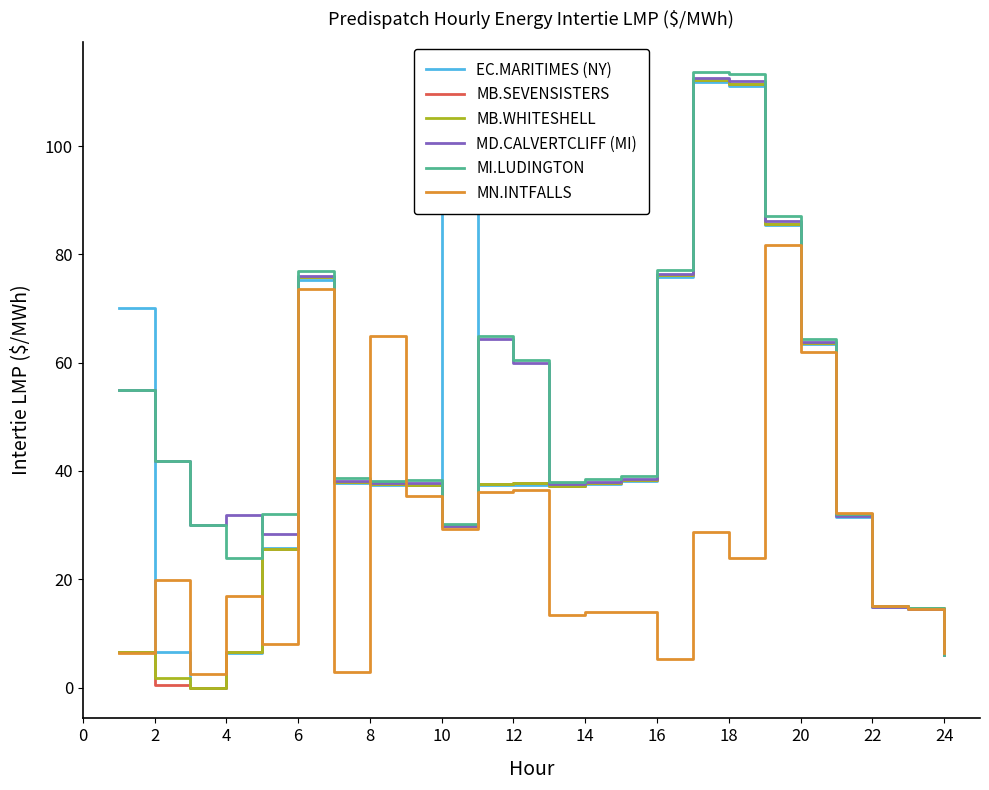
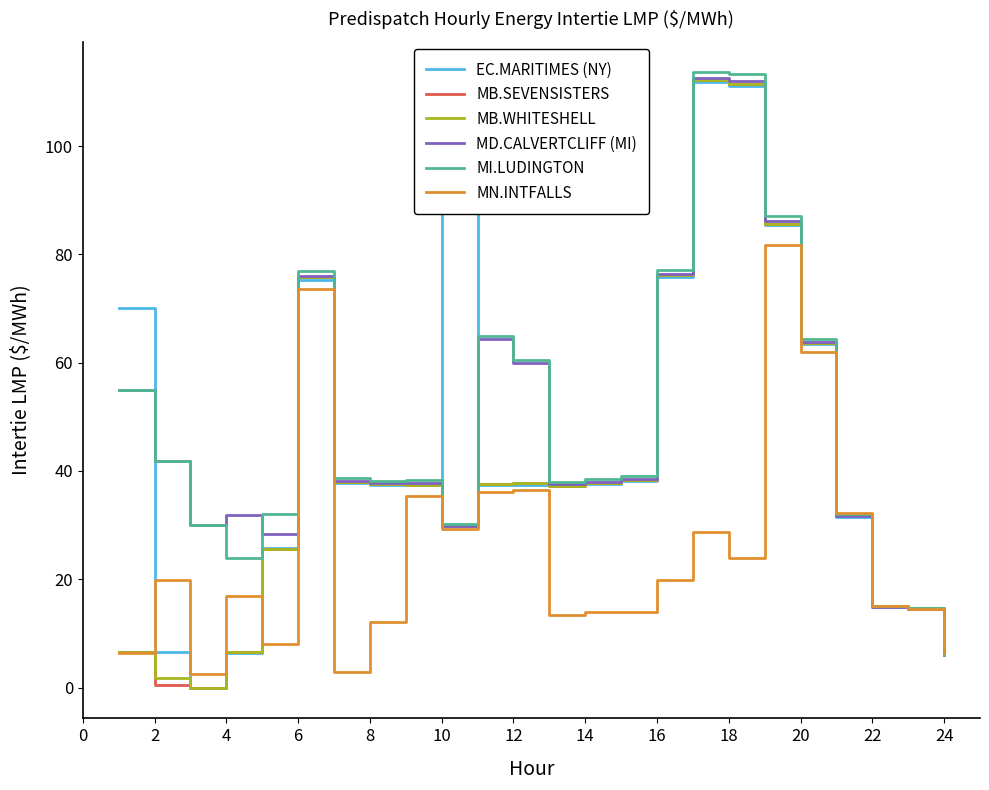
  {
    "EC.MARITIMES (NY)": {
      "2": 7,
      "6": 75
    },
    "MB.SEVENSISTERS": {
      "2": 0
    },
    "MB.WHITESHELL": {
      "2": 2
    },
    "MD.CALVERTCLIFF (MI)": {
      "4": 32,
      "12": 60,
      "18": 112
    },
    "MI.LUDINGTON": {
      "4": 24,
      "6": 77,
      "12": 61,
      "14": 38,
      "16": 77,
      "18": 113,
      "20": 64
    },
    "MN.INTFALLS": {
      "2": 20,
      "4": 17,
      "6": 74,
-     "8": 65,
+     "8": 12,
      "10": 29,
      "12": 36,
      "14": 14,
-     "16": 5,
+     "16": 20,
      "18": 24,
      "20": 62
    }
  }
